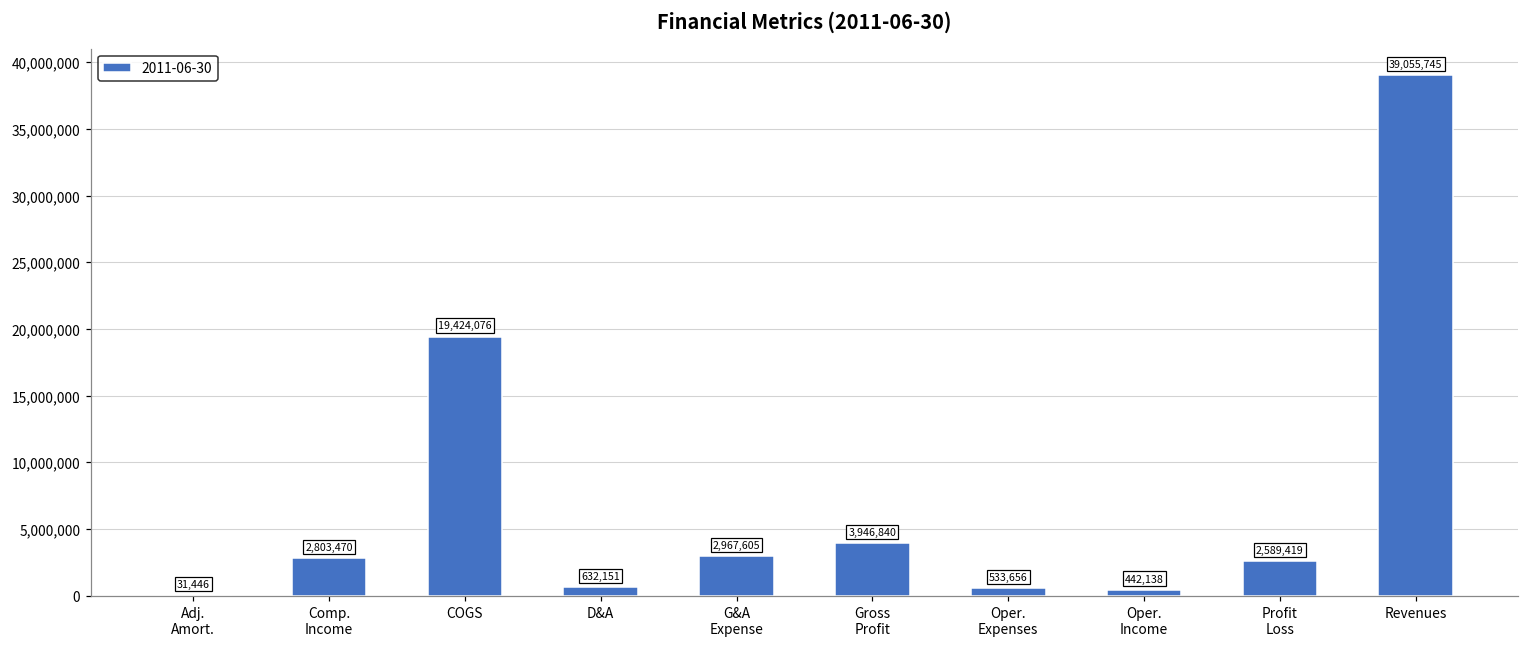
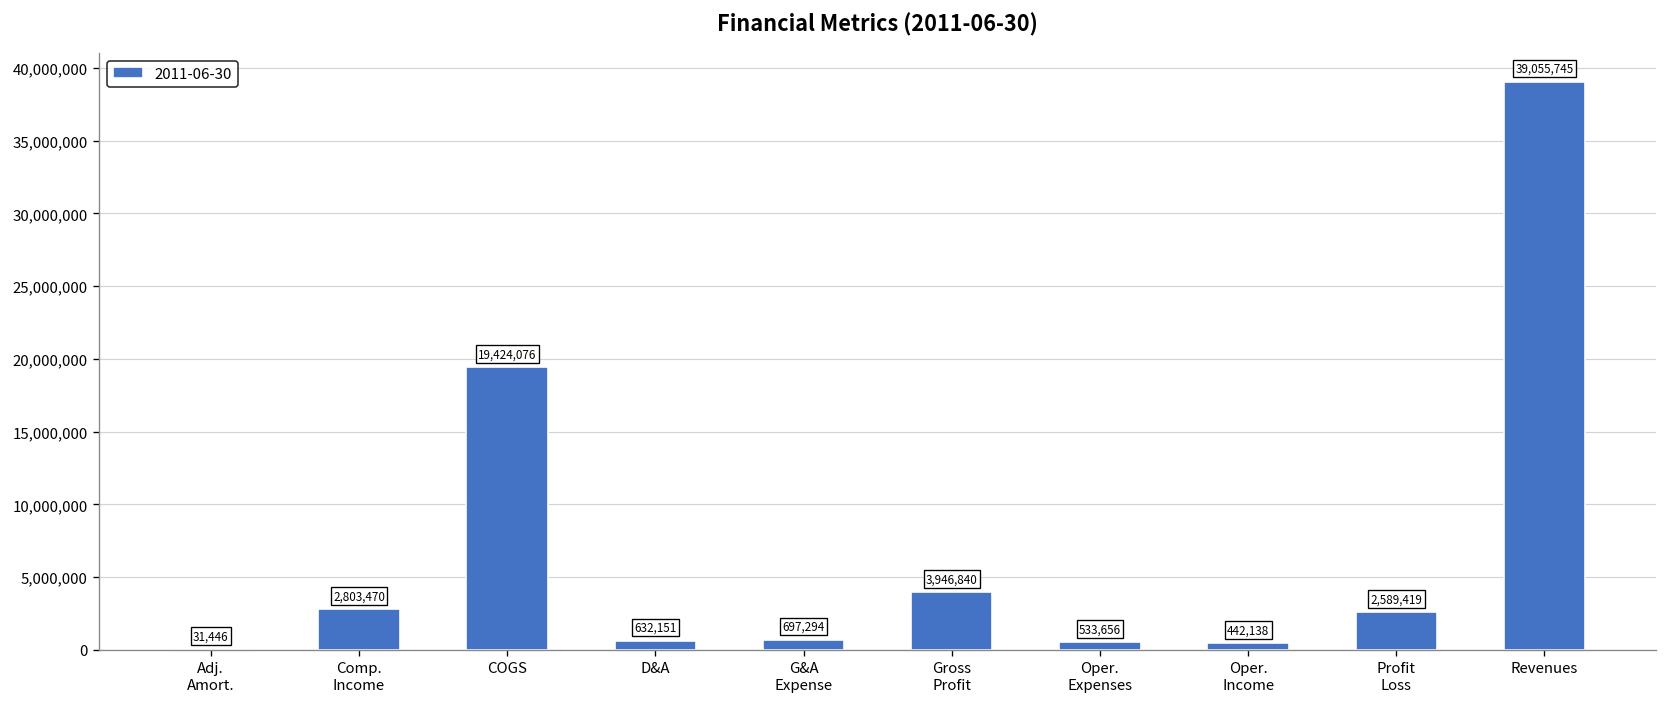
  {
-   "G&A Expense": "2,967,605"
+   "G&A Expense": "697,294"
  }
